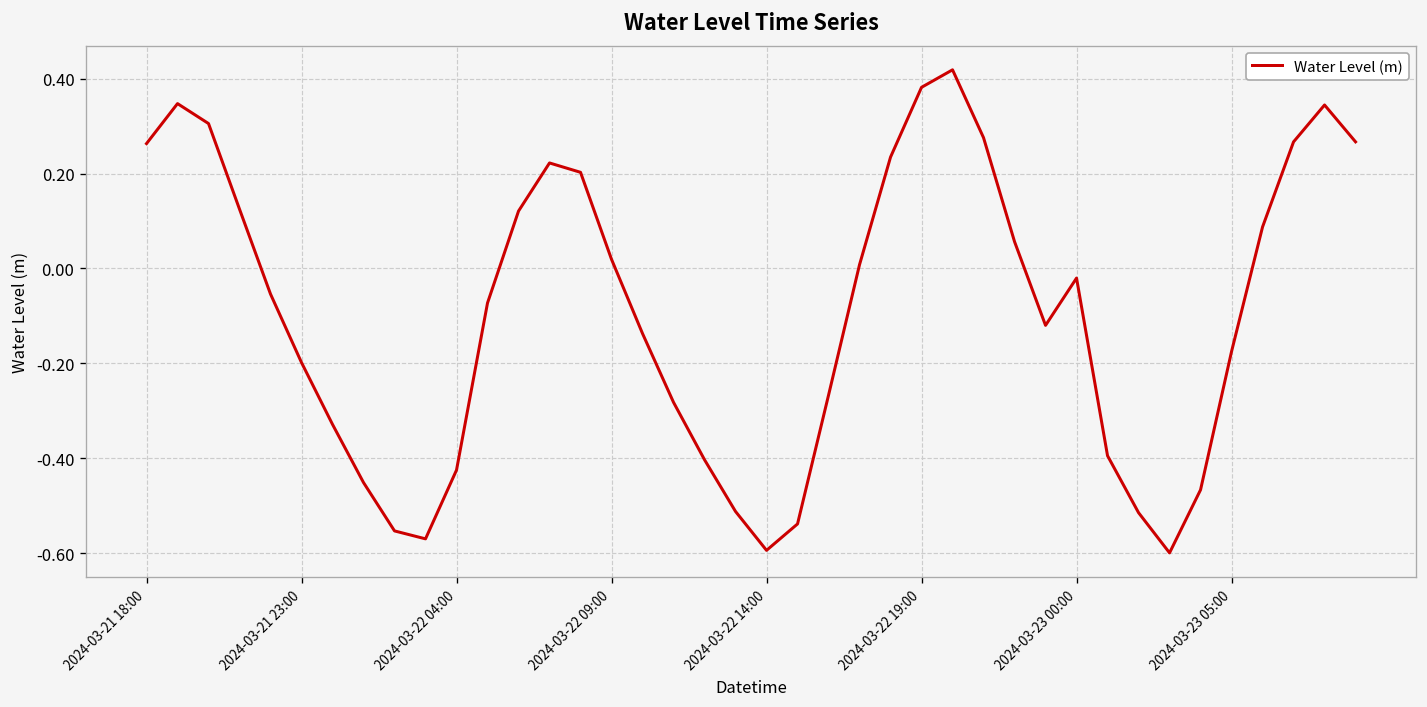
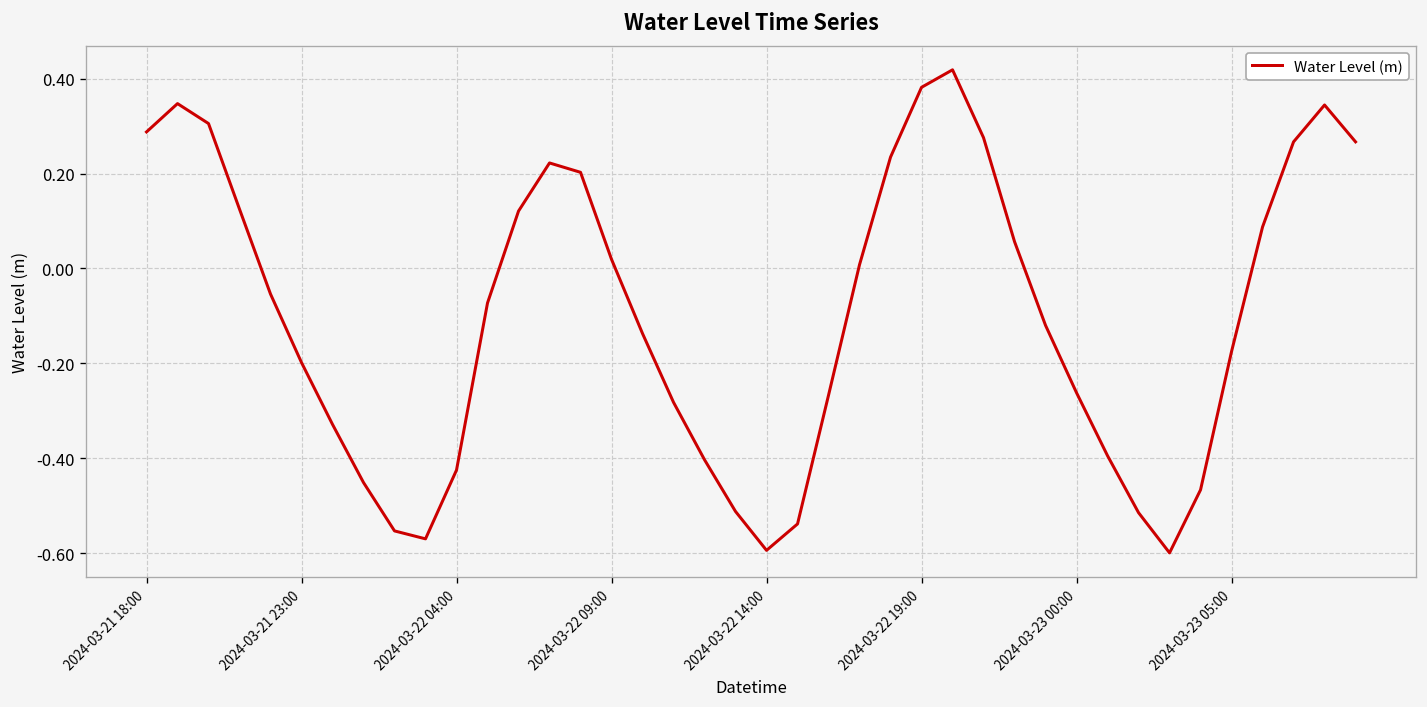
  {
-   "2024-03-21 18:00": 0.26,
+   "2024-03-21 18:00": 0.29,
    "2024-03-21 23:00": -0.20,
    "2024-03-22 04:00": -0.42,
    "2024-03-22 09:00": 0.02,
    "2024-03-22 14:00": -0.59,
    "2024-03-22 19:00": 0.38,
-   "2024-03-23 00:00": -0.02,
+   "2024-03-23 00:00": -0.26,
    "2024-03-23 05:00": -0.17
  }
